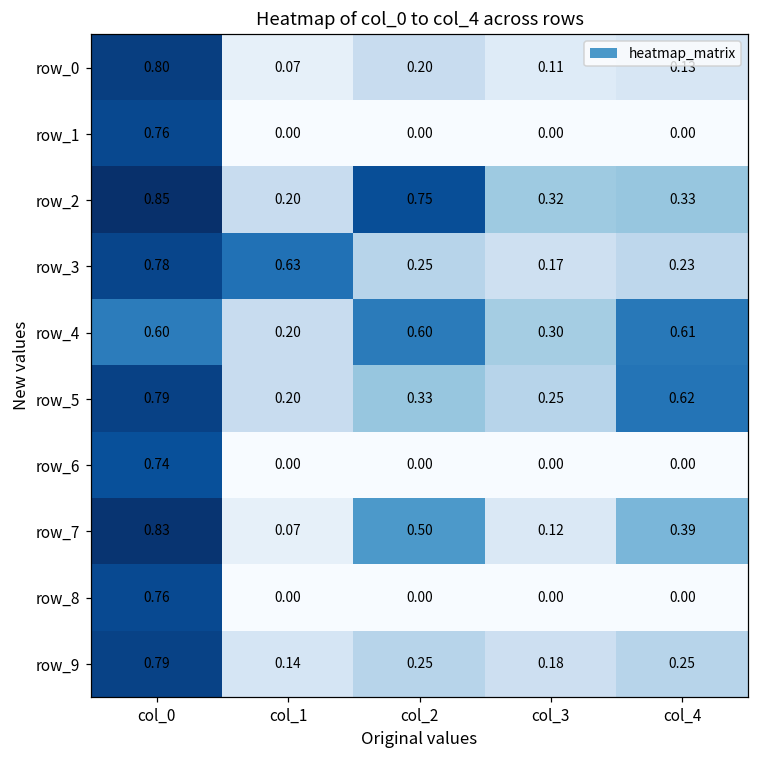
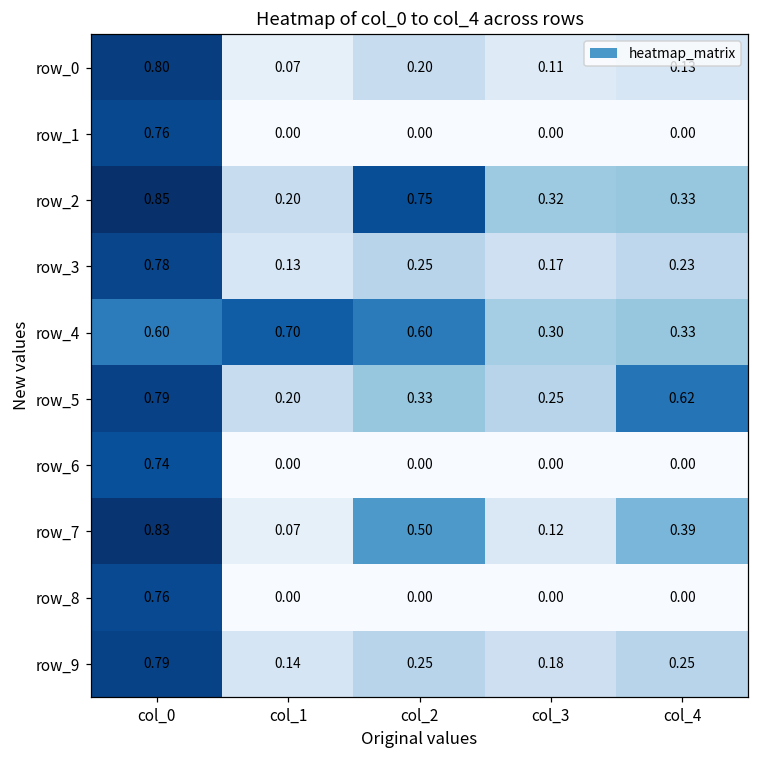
  {
    "row_0": {
      "col_0": 0.80,
      "col_1": 0.07,
      "col_2": 0.20,
      "col_3": 0.11
    },
    "row_1": {
      "col_0": 0.76,
      "col_1": 0.00,
      "col_2": 0.00,
      "col_3": 0.00,
      "col_4": 0.00
    },
    "row_2": {
      "col_0": 0.85,
      "col_1": 0.20,
      "col_2": 0.75,
      "col_3": 0.32,
      "col_4": 0.33
    },
    "row_3": {
      "col_0": 0.78,
-     "col_1": 0.63,
+     "col_1": 0.13,
      "col_2": 0.25,
      "col_3": 0.17,
      "col_4": 0.23
    },
    "row_4": {
      "col_0": 0.60,
-     "col_1": 0.20,
+     "col_1": 0.70,
      "col_2": 0.60,
      "col_3": 0.30,
-     "col_4": 0.61
+     "col_4": 0.33
    },
    "row_5": {
      "col_0": 0.79,
      "col_1": 0.20,
      "col_2": 0.33,
      "col_3": 0.25,
      "col_4": 0.62
    },
    "row_6": {
      "col_0": 0.74,
      "col_1": 0.00,
      "col_2": 0.00,
      "col_3": 0.00,
      "col_4": 0.00
    },
    "row_7": {
      "col_0": 0.83,
      "col_1": 0.07,
      "col_2": 0.50,
      "col_3": 0.12,
      "col_4": 0.39
    },
    "row_8": {
      "col_0": 0.76,
      "col_1": 0.00,
      "col_2": 0.00,
      "col_3": 0.00,
      "col_4": 0.00
    },
    "row_9": {
      "col_0": 0.79,
      "col_1": 0.14,
      "col_2": 0.25,
      "col_3": 0.18,
      "col_4": 0.25
    }
  }
